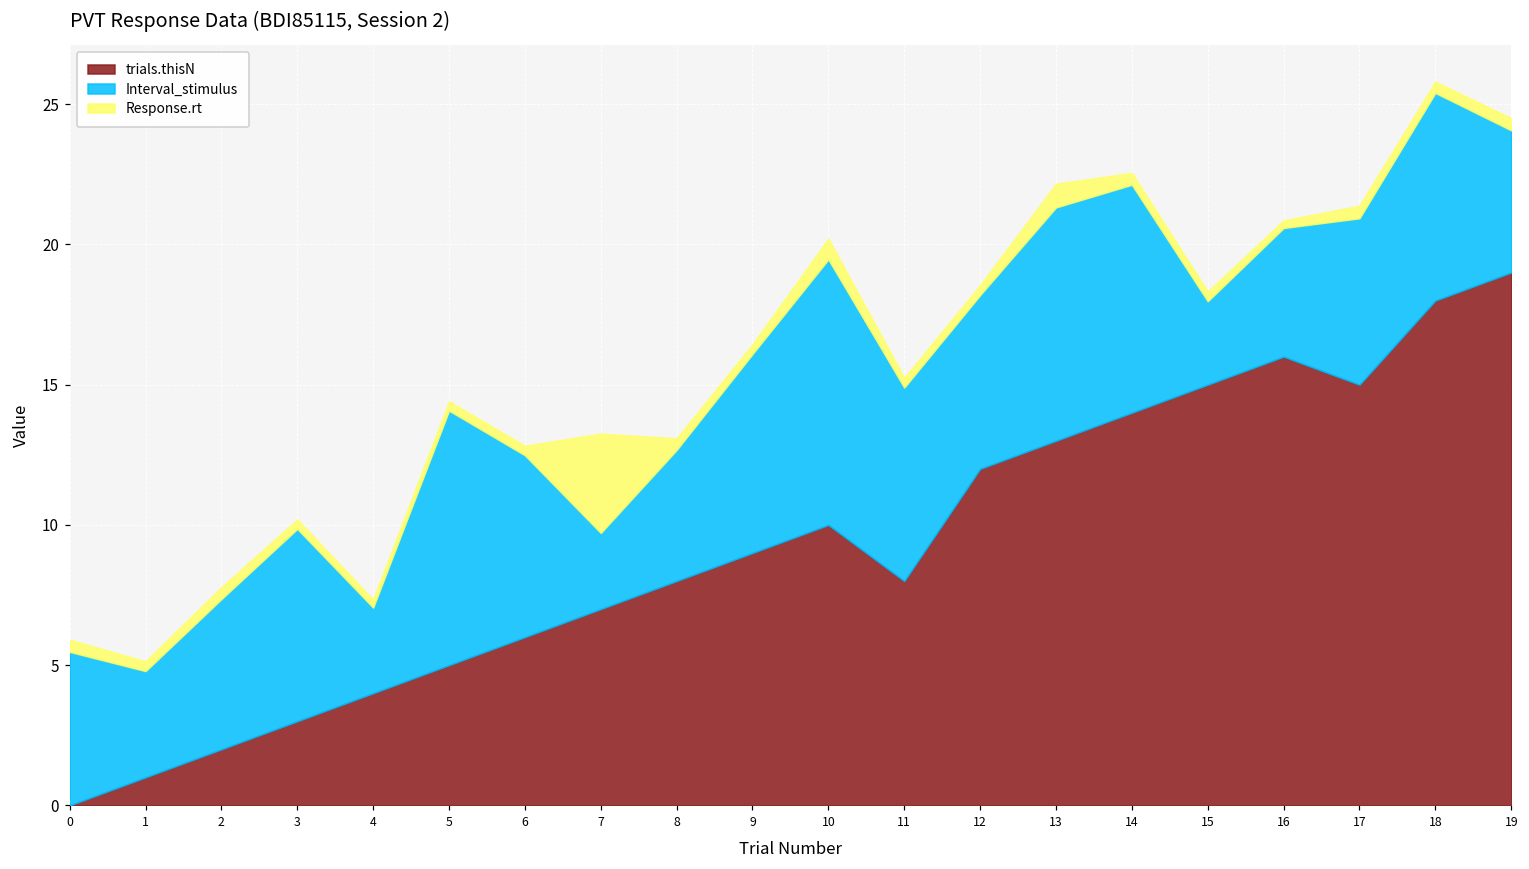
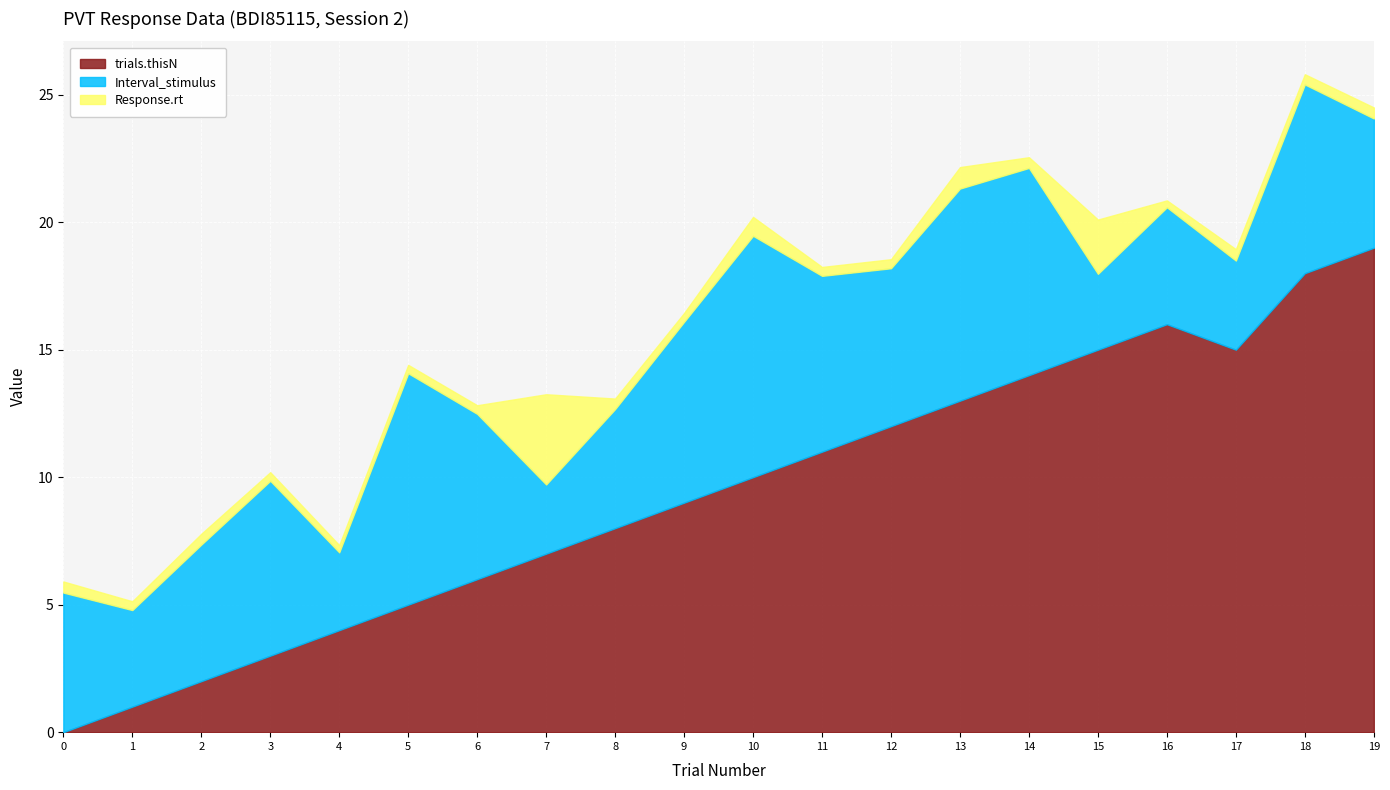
  {
    "trials.thisN": {
      "0": 0,
      "1": 1,
      "2": 2,
      "3": 3,
      "4": 4,
      "5": 5,
      "6": 6,
      "7": 7,
      "8": 8,
      "9": 9,
      "10": 10,
-     "11": 8,
+     "11": 11,
      "12": 12,
      "13": 13,
      "14": 14,
      "15": 15,
      "16": 16,
      "17": 15,
      "18": 18,
      "19": 19
    },
    "Interval_stimulus": {
      "0": 5.5,
      "1": 3.8,
      "2": 5.4,
      "3": 6.9,
      "4": 3.1,
      "5": 9.1,
      "6": 6.5,
      "7": 2.7,
      "8": 4.7,
      "9": 7.1,
      "10": 9.5,
      "11": 6.9,
      "12": 6.2,
      "13": 8.3,
      "14": 8.1,
      "15": 3.0,
      "16": 4.6,
-     "17": 5.9,
+     "17": 3.5,
      "18": 7.4,
      "19": 5.1
    },
    "Response.rt": {
      "0": 0.4,
      "1": 0.3,
      "2": 0.4,
      "3": 0.3,
      "4": 0.3,
      "5": 0.3,
      "6": 0.3,
      "7": 3.5,
      "8": 0.4,
      "9": 0.3,
      "10": 0.7,
      "11": 0.3,
      "12": 0.4,
      "13": 0.8,
      "14": 0.4,
-     "15": 0.3,
+     "15": 2.1,
      "16": 0.3,
      "17": 0.4,
      "18": 0.4,
      "19": 0.4
    }
  }
